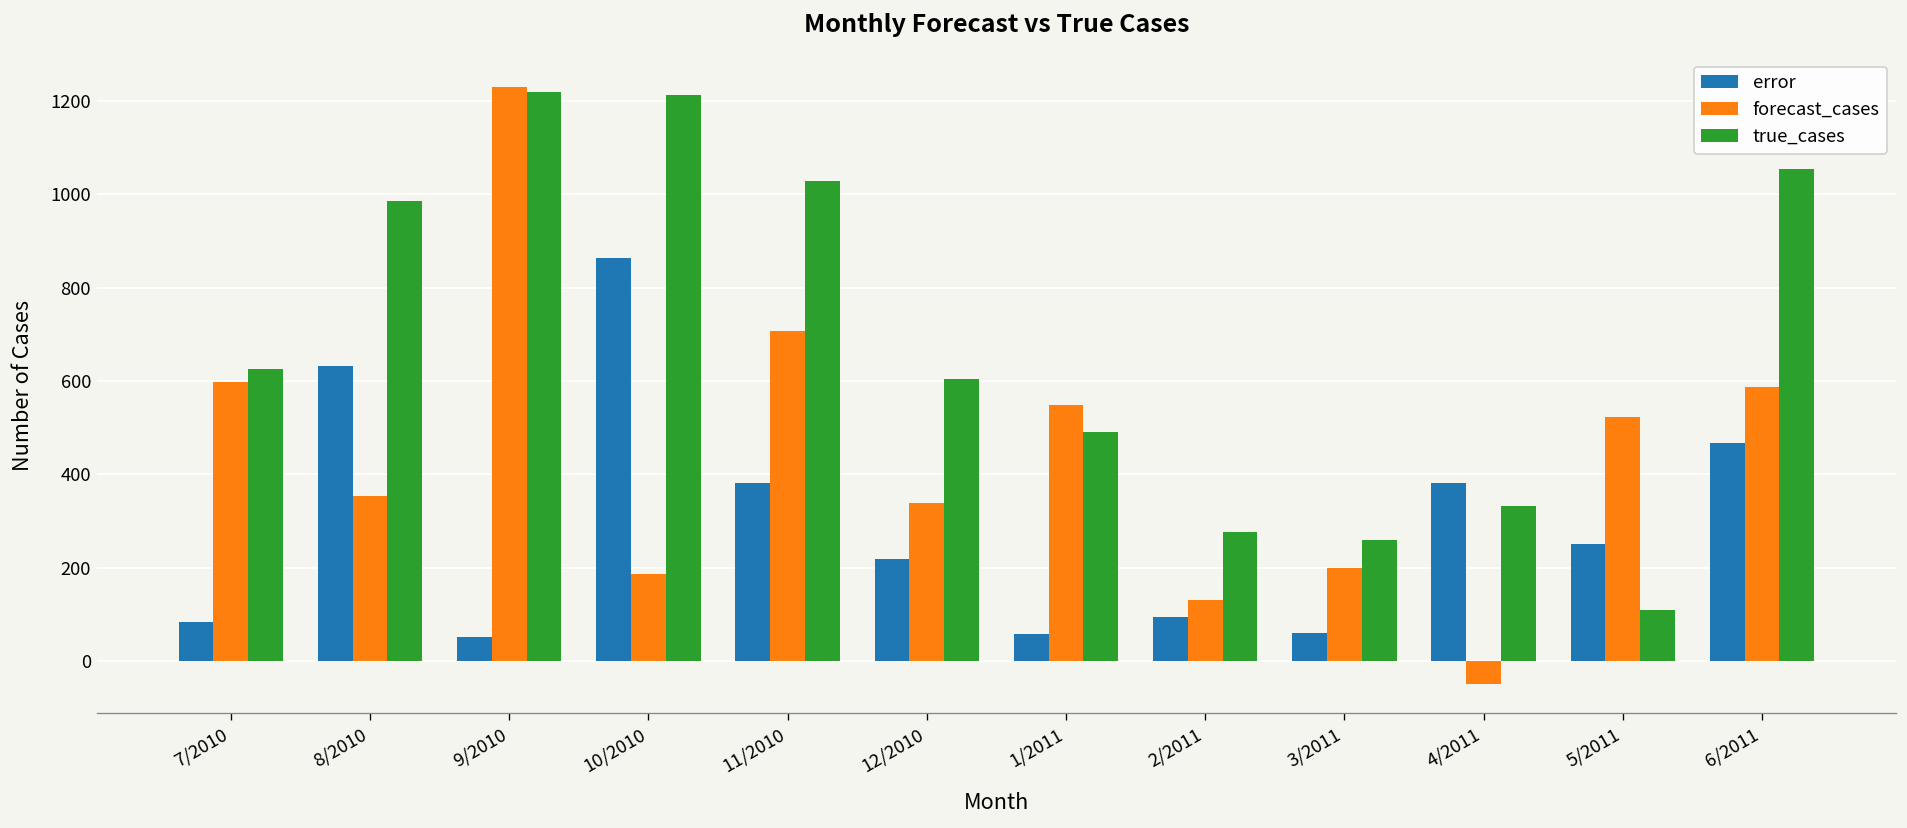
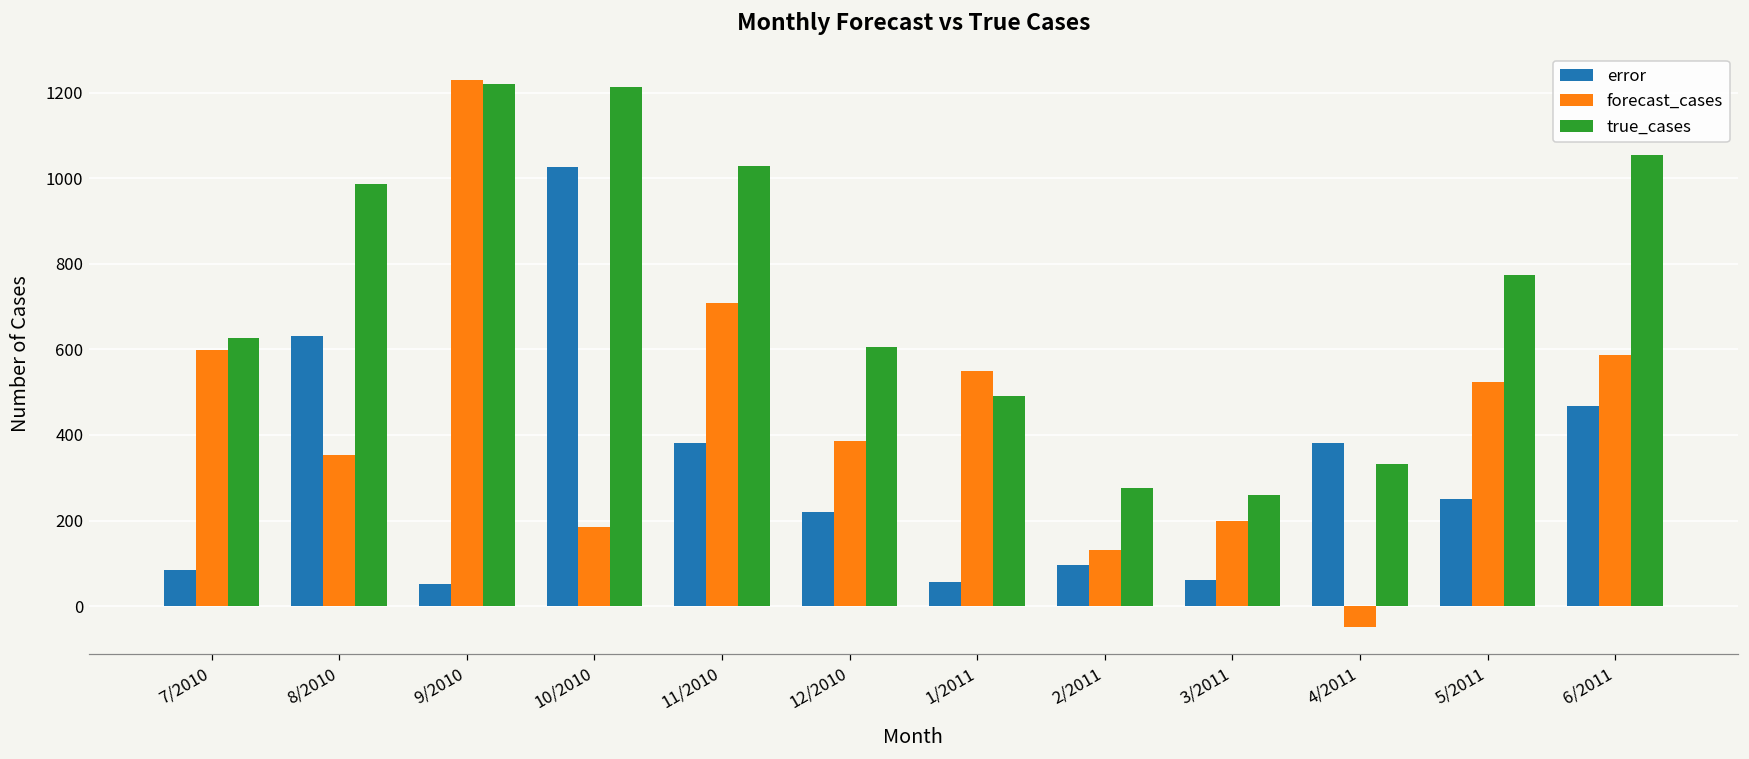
  {
    "error": {
      "7/2010": 80,
      "8/2010": 630,
      "9/2010": 50,
-     "10/2010": 860,
+     "10/2010": 1030,
      "11/2010": 380,
      "12/2010": 220,
      "1/2011": 60,
      "2/2011": 90,
      "3/2011": 60,
      "4/2011": 380,
      "5/2011": 250,
      "6/2011": 470
    },
    "forecast_cases": {
      "7/2010": 600,
      "8/2010": 350,
      "9/2010": 1230,
      "10/2010": 190,
      "11/2010": 710,
-     "12/2010": 340,
+     "12/2010": 390,
      "1/2011": 550,
      "2/2011": 130,
      "3/2011": 200,
      "4/2011": -50,
      "5/2011": 520,
      "6/2011": 590
    },
    "true_cases": {
      "7/2010": 630,
      "8/2010": 990,
      "9/2010": 1220,
      "10/2010": 1210,
      "11/2010": 1030,
      "12/2010": 610,
      "1/2011": 490,
      "2/2011": 280,
      "3/2011": 260,
      "4/2011": 330,
-     "5/2011": 110,
+     "5/2011": 770,
      "6/2011": 1050
    }
  }
